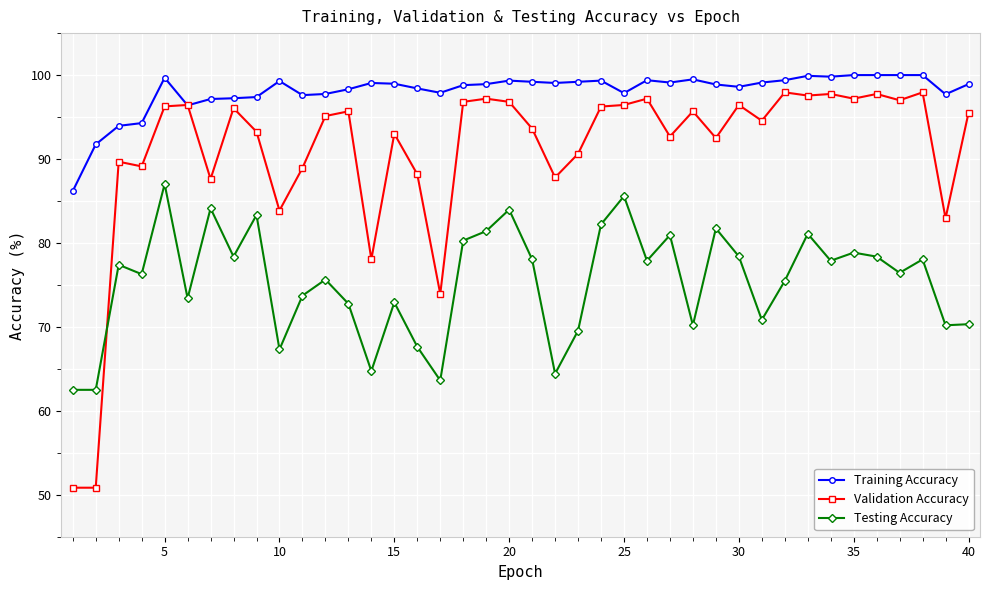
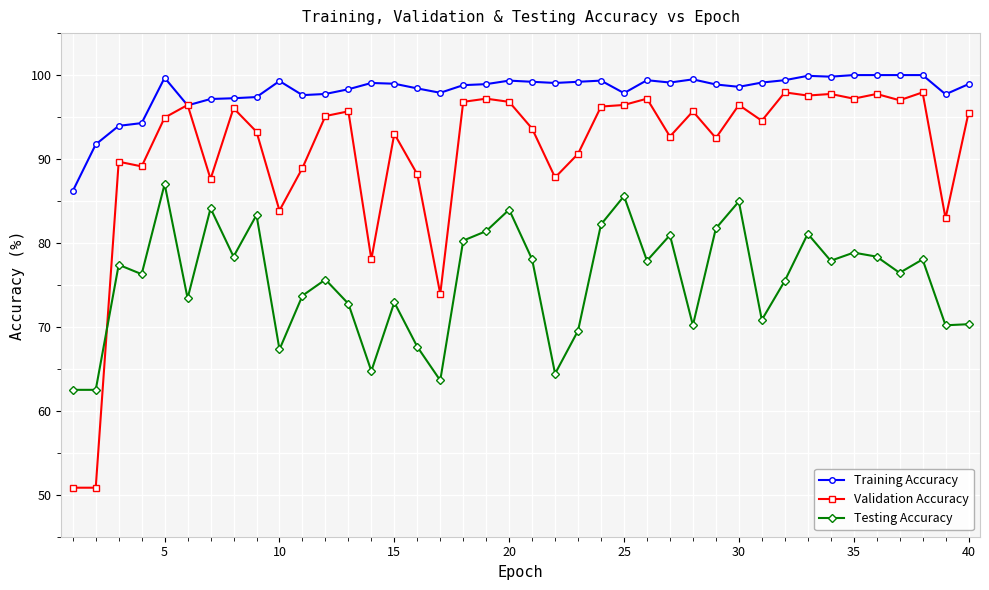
  {
    "Training Accuracy": {
      "5": 100,
      "10": 99,
      "15": 99,
      "20": 99,
      "25": 98,
      "30": 99,
      "35": 100,
      "40": 99
    },
    "Validation Accuracy": {
-     "5": 96,
+     "5": 95,
      "10": 84,
      "15": 93,
      "20": 97,
      "25": 96,
      "30": 96,
      "35": 97,
      "40": 96
    },
    "Testing Accuracy": {
      "5": 87,
      "10": 67,
      "15": 73,
      "20": 84,
      "25": 86,
-     "30": 78,
+     "30": 85,
      "35": 79,
      "40": 70
    }
  }
